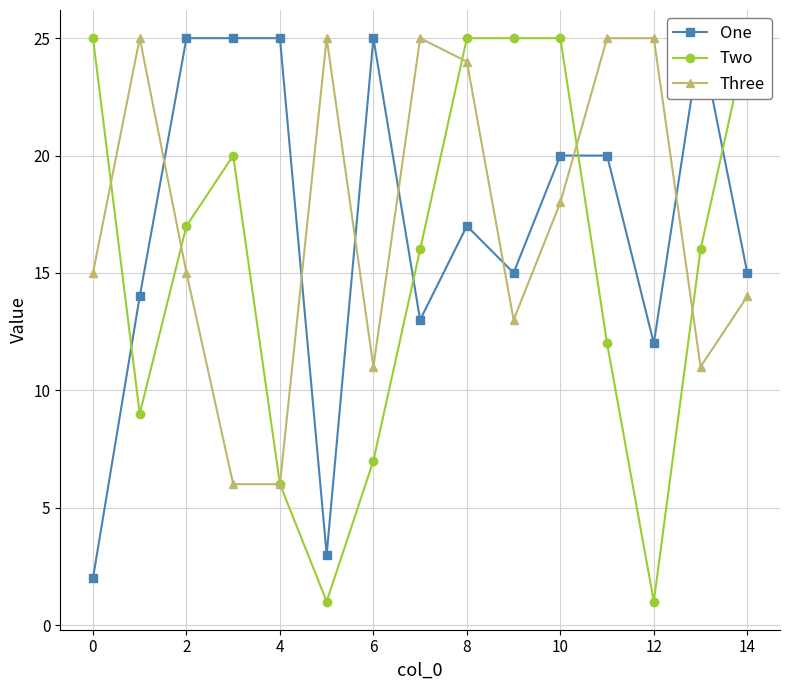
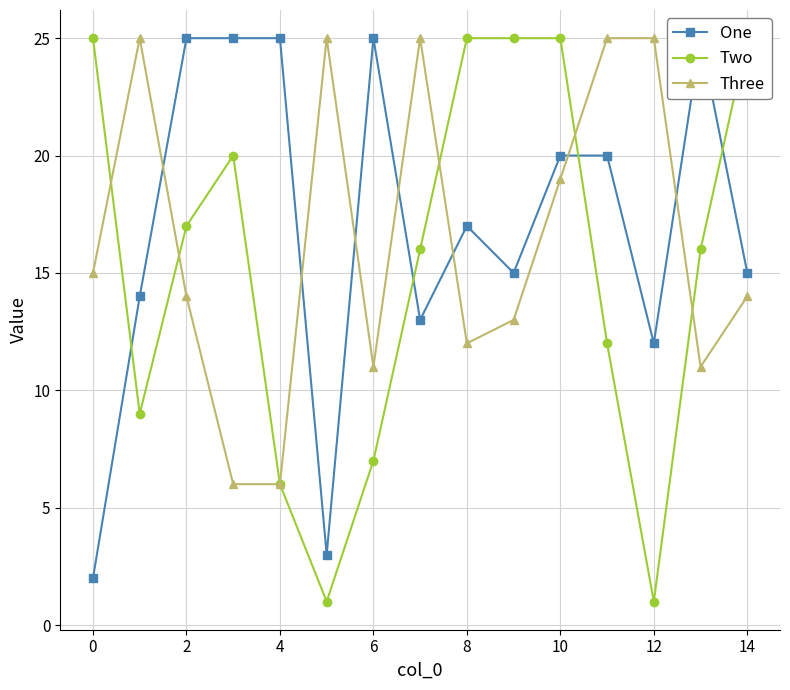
  {
    "One": {
      "0": 2,
      "2": 25,
      "4": 25,
      "6": 25,
      "8": 17,
      "10": 20,
      "12": 12,
      "14": 15
    },
    "Two": {
      "0": 25,
      "2": 17,
      "6": 7,
      "8": 25,
      "10": 25,
      "12": 1
    },
    "Three": {
      "0": 15,
-     "2": 15,
+     "2": 14,
      "6": 11,
-     "8": 24,
-     "10": 18,
+     "8": 12,
+     "10": 19,
      "12": 25,
      "14": 14
    }
  }
